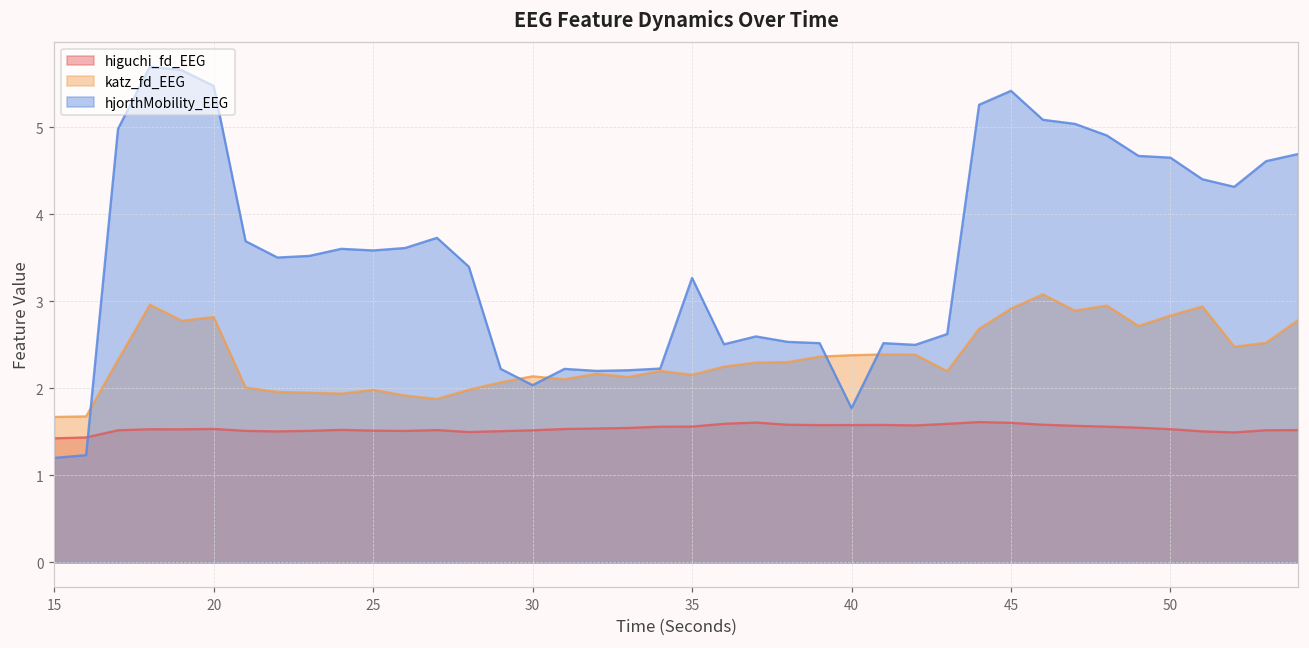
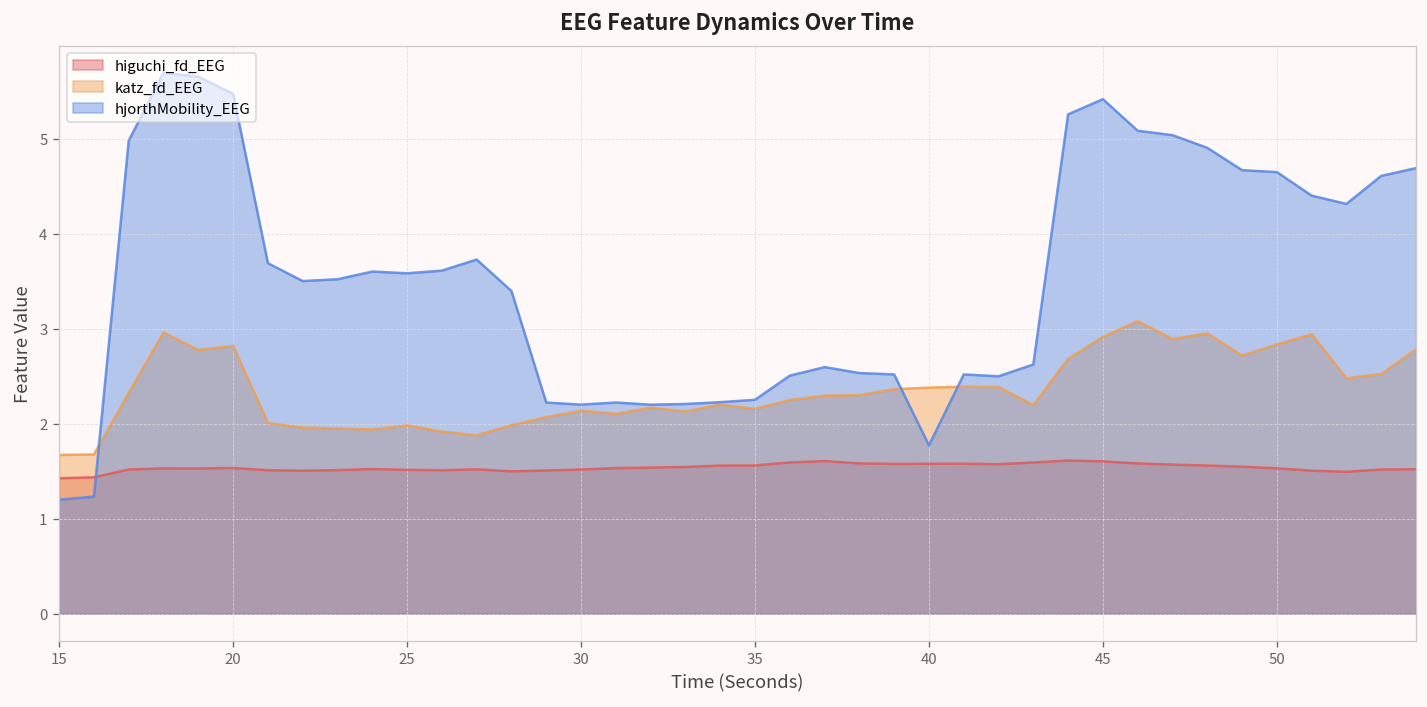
  {
    "hjorthMobility_EEG": {
      "15": 1.2,
      "25": 3.6,
-     "30": 2.0,
-     "35": 3.3,
+     "30": 2.2,
+     "35": 2.3,
      "40": 1.8,
      "45": 5.4,
      "50": 4.7
    }
  }
